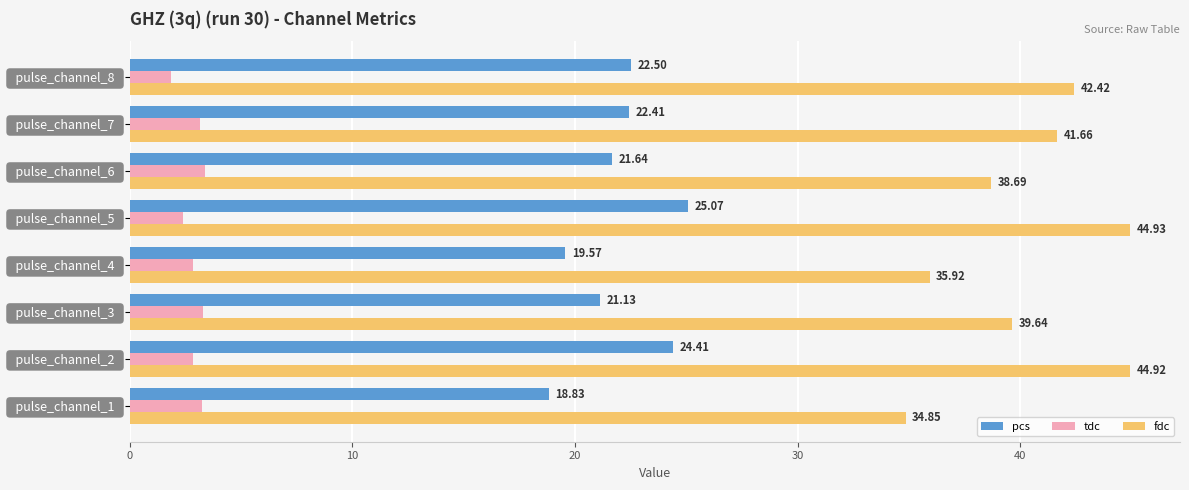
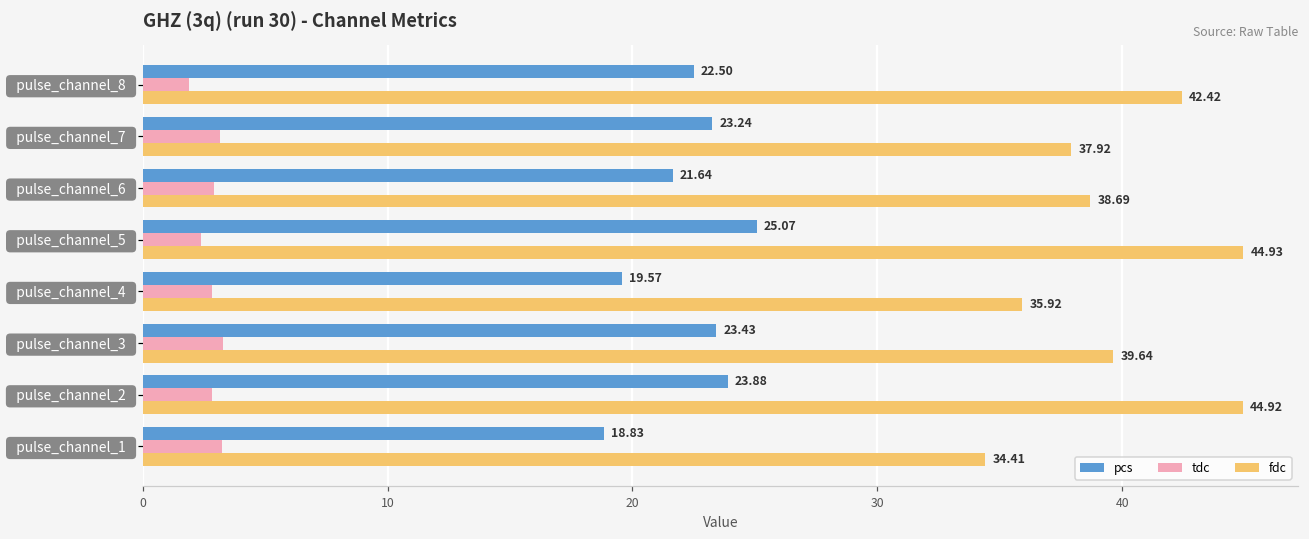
  {
    "pcs": {
      "pulse_channel_8": 22.50,
-     "pulse_channel_7": 22.41,
+     "pulse_channel_7": 23.24,
      "pulse_channel_6": 21.64,
      "pulse_channel_5": 25.07,
      "pulse_channel_4": 19.57,
-     "pulse_channel_3": 21.13,
-     "pulse_channel_2": 24.41,
+     "pulse_channel_3": 23.43,
+     "pulse_channel_2": 23.88,
      "pulse_channel_1": 18.83
    },
    "tdc": {
      "pulse_channel_8": 1.9,
      "pulse_channel_7": 3.2,
-     "pulse_channel_6": 3.4,
+     "pulse_channel_6": 2.9,
      "pulse_channel_5": 2.4,
      "pulse_channel_4": 2.8,
      "pulse_channel_3": 3.3,
      "pulse_channel_2": 2.8,
      "pulse_channel_1": 3.2
    },
    "fdc": {
      "pulse_channel_8": 42.42,
-     "pulse_channel_7": 41.66,
+     "pulse_channel_7": 37.92,
      "pulse_channel_6": 38.69,
      "pulse_channel_5": 44.93,
      "pulse_channel_4": 35.92,
      "pulse_channel_3": 39.64,
      "pulse_channel_2": 44.92,
-     "pulse_channel_1": 34.85
+     "pulse_channel_1": 34.41
    }
  }
